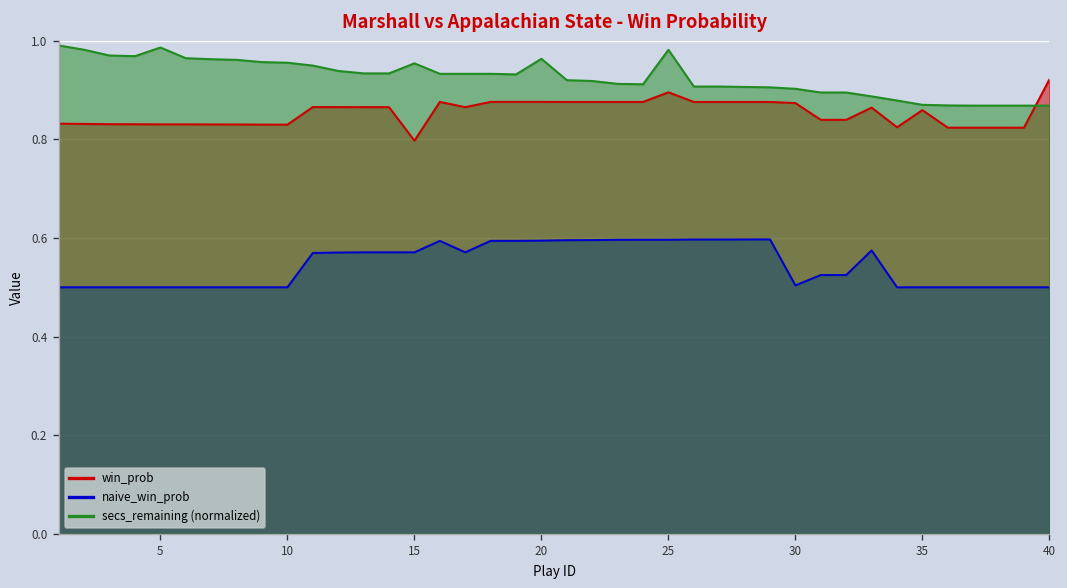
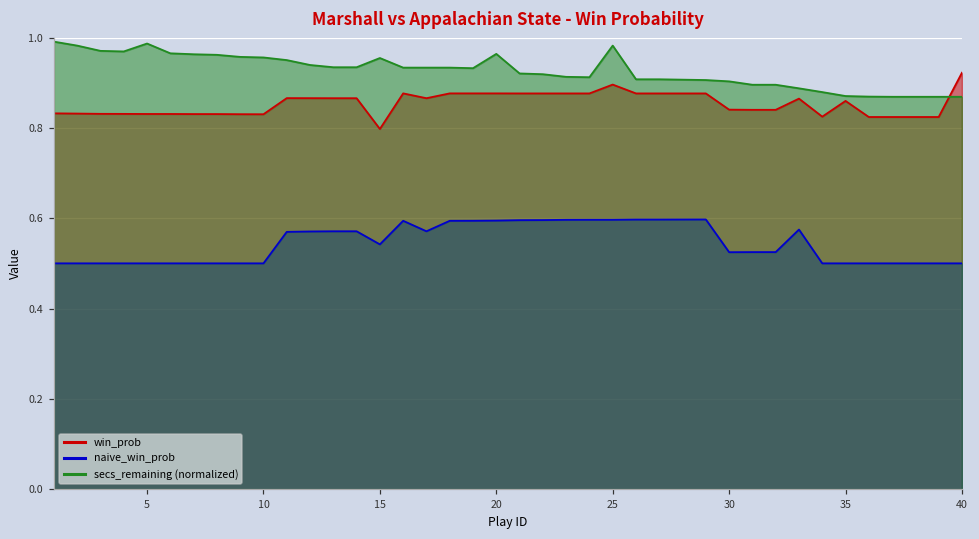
  {
    "win_prob": {
      "5": 0.83,
      "10": 0.83,
      "15": 0.80,
      "20": 0.88,
      "25": 0.90,
-     "30": 0.87,
+     "30": 0.84,
      "35": 0.86,
      "40": 0.92
    },
    "naive_win_prob": {
      "5": 0.50,
      "10": 0.50,
-     "15": 0.57,
+     "15": 0.54,
      "20": 0.59,
      "25": 0.60,
-     "30": 0.50,
+     "30": 0.52,
      "35": 0.50,
      "40": 0.50
    },
    "secs_remaining (normalized)": {
      "5": 0.99,
      "10": 0.96,
      "15": 0.95,
      "20": 0.96,
      "25": 0.98,
      "30": 0.90,
      "35": 0.87,
      "40": 0.87
    }
  }
